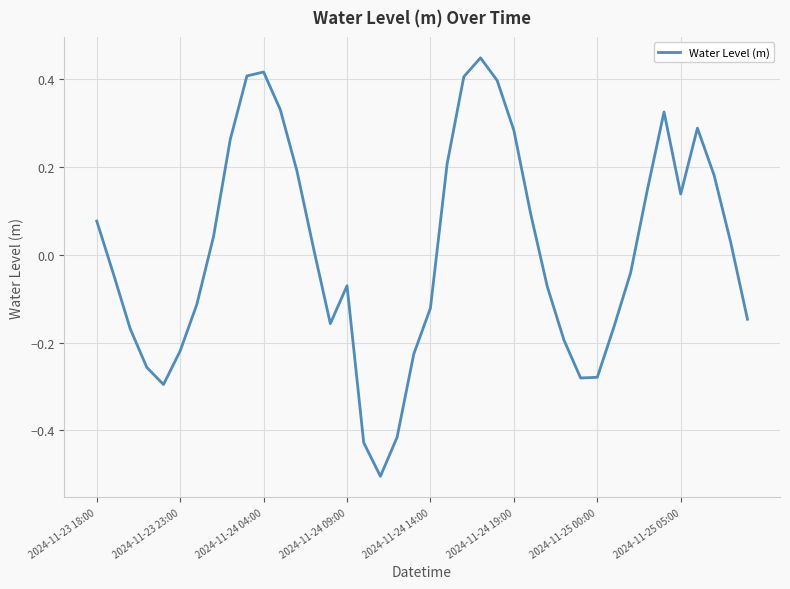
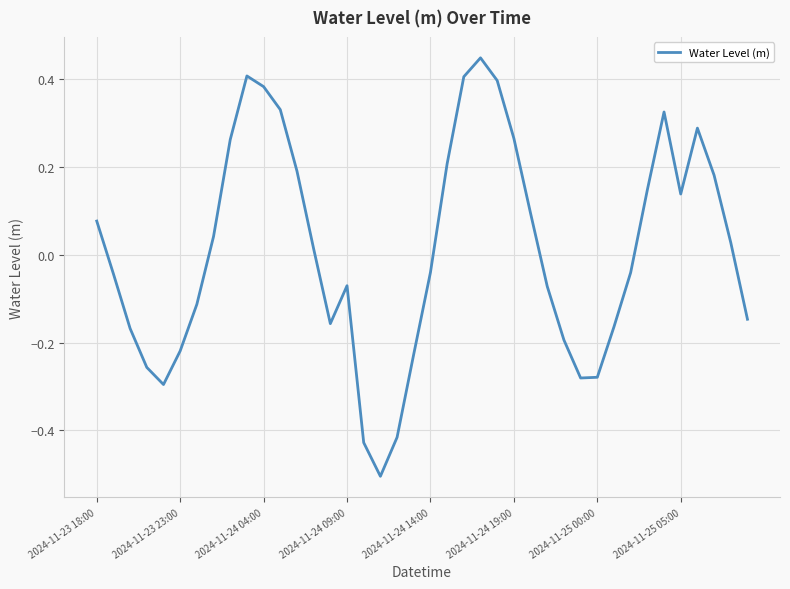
  {
    "2024-11-23 18:00": 0.08,
    "2024-11-23 23:00": -0.22,
-   "2024-11-24 04:00": 0.42,
+   "2024-11-24 04:00": 0.38,
    "2024-11-24 09:00": -0.07,
-   "2024-11-24 14:00": -0.12,
-   "2024-11-24 19:00": 0.28,
+   "2024-11-24 14:00": -0.04,
+   "2024-11-24 19:00": 0.26,
    "2024-11-25 00:00": -0.28,
    "2024-11-25 05:00": 0.14
  }
